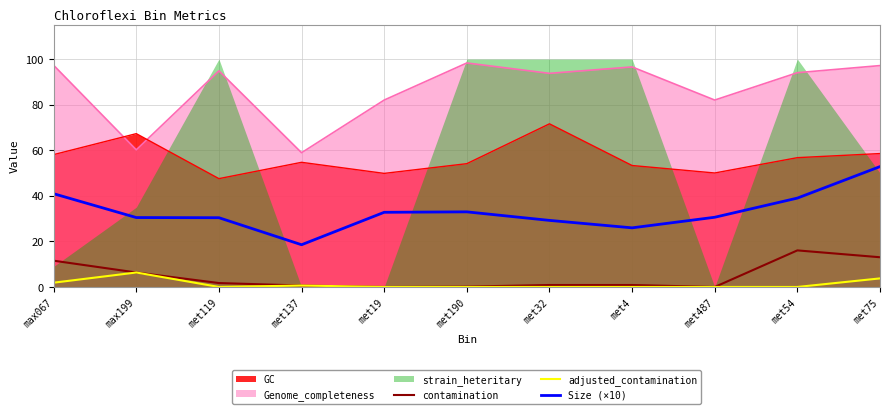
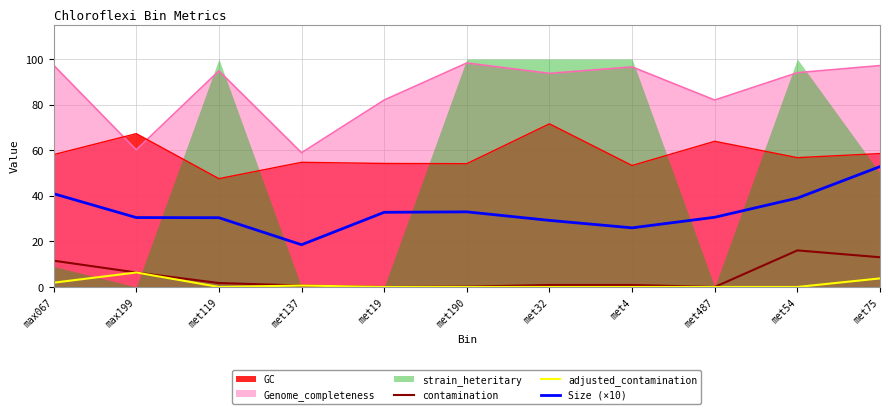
  {
    "GC": {
      "max067": 58,
      "max199": 67,
      "met119": 48,
      "met137": 55,
-     "met19": 50,
+     "met19": 54,
      "met190": 54,
      "met32": 72,
      "met4": 53,
-     "met487": 50,
+     "met487": 64,
      "met54": 57,
      "met75": 59
    },
    "Genome_completeness": {
      "max067": 97,
      "max199": 60,
      "met119": 95,
      "met137": 59,
      "met19": 82,
      "met190": 98,
      "met32": 94,
      "met4": 97,
      "met487": 82,
      "met54": 94,
      "met75": 97
    },
    "contamination": {
      "max067": 12,
      "met119": 2,
      "met54": 16,
      "met75": 13
    },
    "strain_heteritary": {
      "max067": 9,
-     "max199": 35,
+     "max199": 0,
      "met119": 100,
      "met190": 100,
      "met32": 100,
      "met4": 100,
      "met54": 100,
      "met75": 50
    },
    "adjusted_contamination": {
      "max067": 2,
      "met119": 0,
      "met54": 0,
      "met75": 4
    },
    "Size (×10)": {
      "max067": 41,
      "max199": 30,
      "met119": 30,
      "met137": 19,
      "met19": 33,
      "met190": 33,
      "met32": 29,
      "met4": 26,
      "met487": 31,
      "met54": 39,
      "met75": 53
    }
  }
